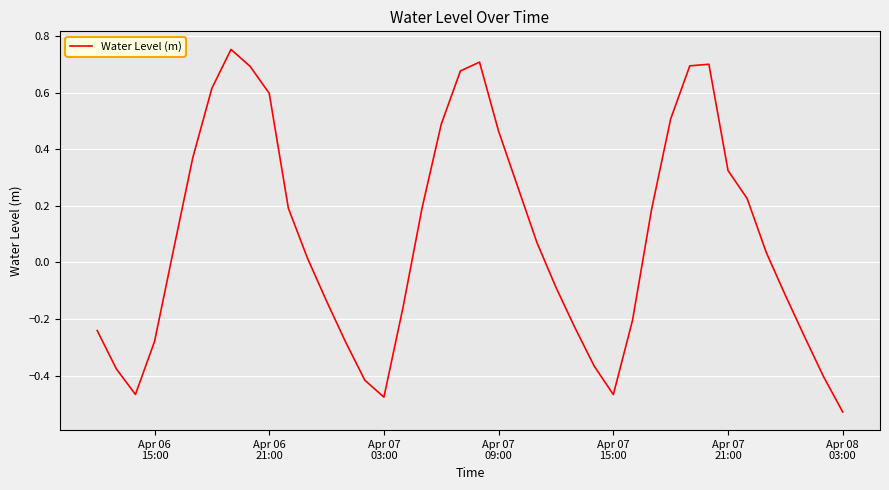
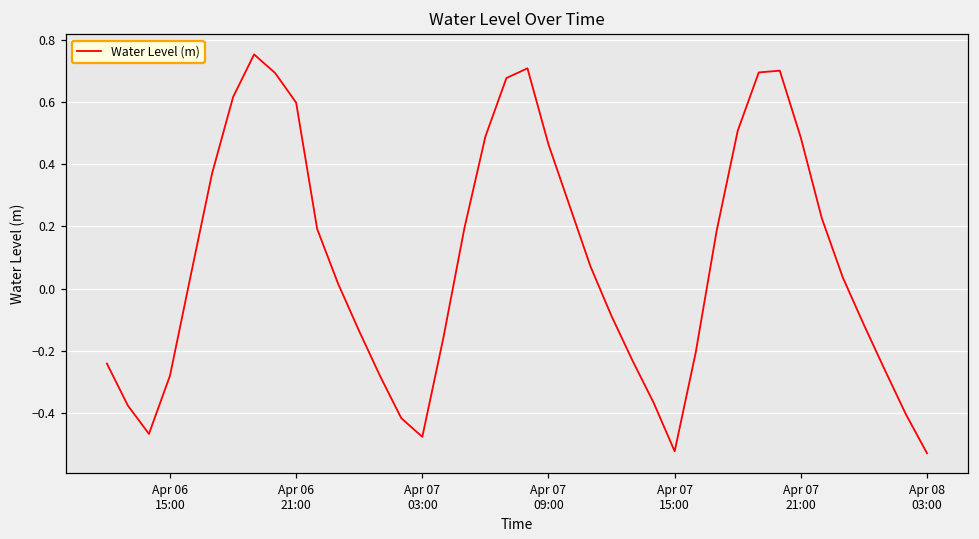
  {
    "Apr 06 15:00": -0.28,
    "Apr 06 21:00": 0.60,
    "Apr 07 03:00": -0.48,
    "Apr 07 09:00": 0.46,
-   "Apr 07 15:00": -0.47,
-   "Apr 07 21:00": 0.33,
+   "Apr 07 15:00": -0.52,
+   "Apr 07 21:00": 0.49,
    "Apr 08 03:00": -0.53
  }
